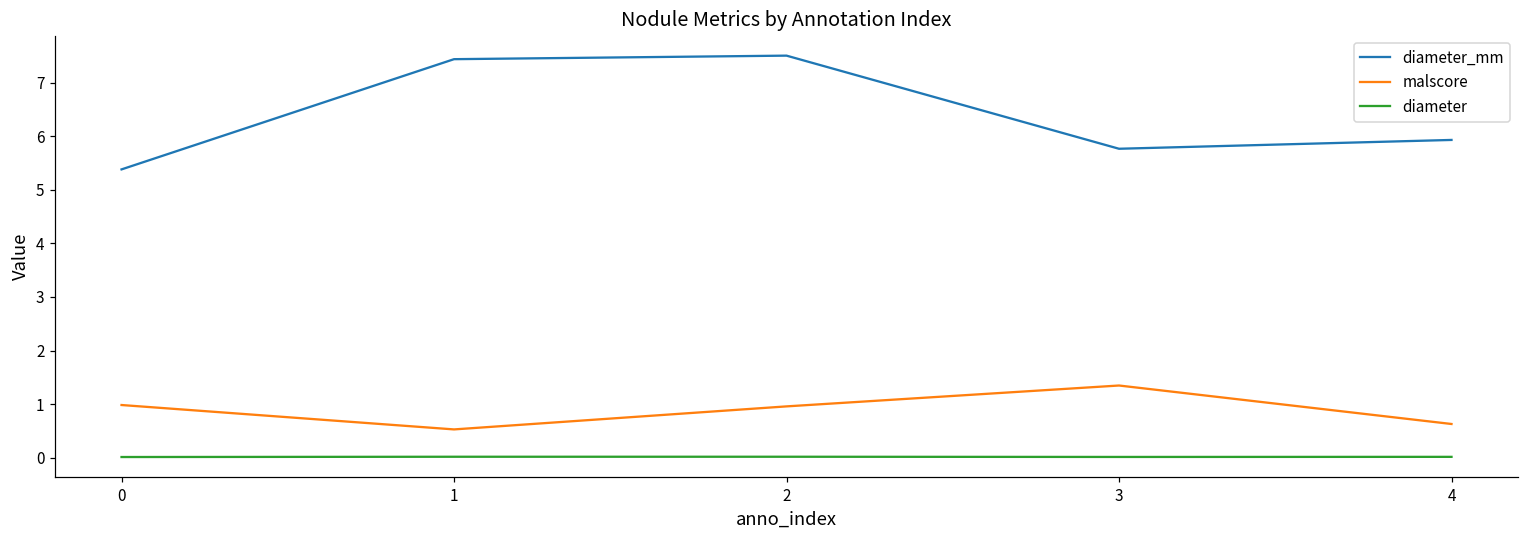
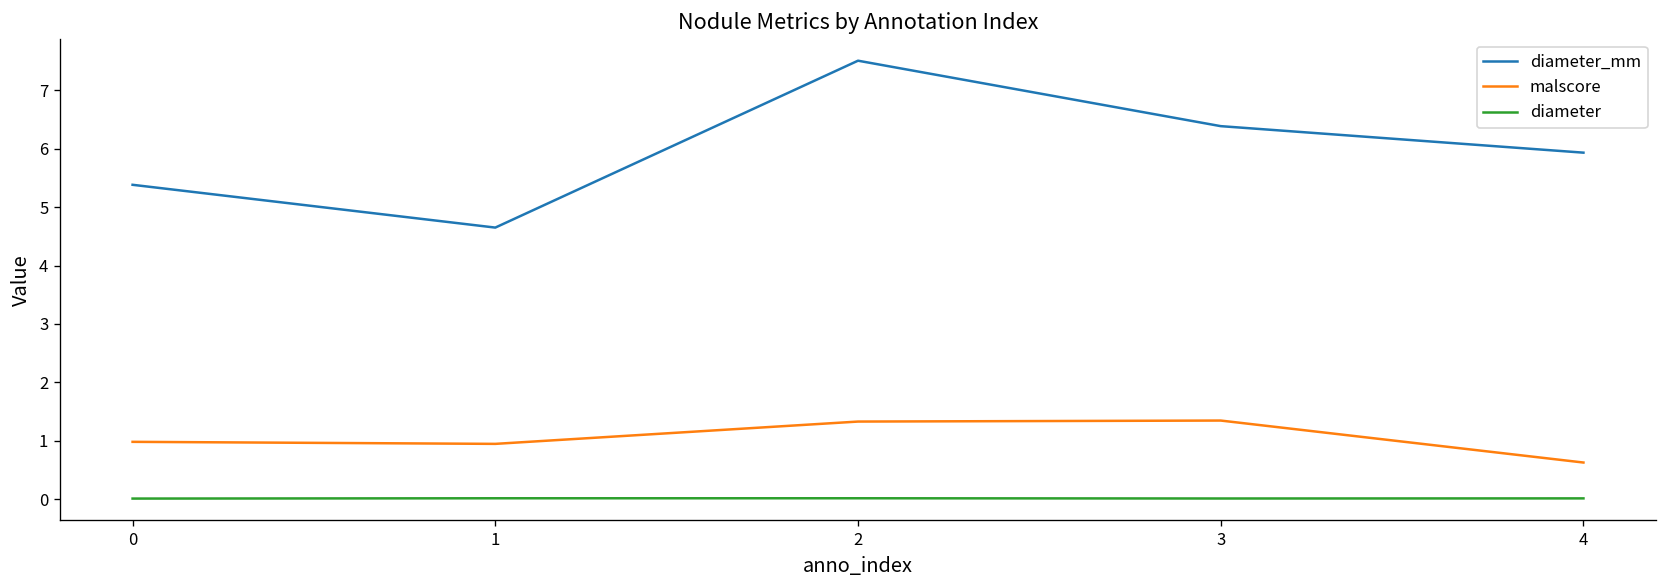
  {
    "diameter_mm": {
      "0": 5.4,
-     "1": 7.4,
+     "1": 4.7,
      "2": 7.5,
-     "3": 5.8,
+     "3": 6.4,
      "4": 5.9
    },
    "malscore": {
      "0": 1.0,
-     "1": 0.5,
-     "2": 1.0,
+     "1": 0.9,
+     "2": 1.3,
      "3": 1.3,
      "4": 0.6
    },
    "diameter": {
      "0": 0.0,
      "1": 0.0,
      "2": 0.0,
      "3": 0.0,
      "4": 0.0
    }
  }
